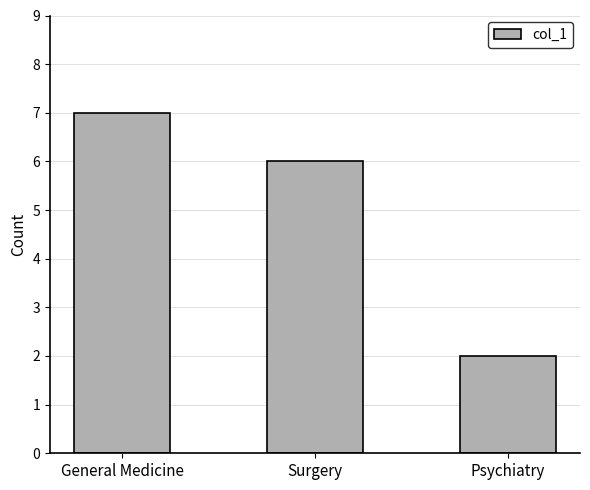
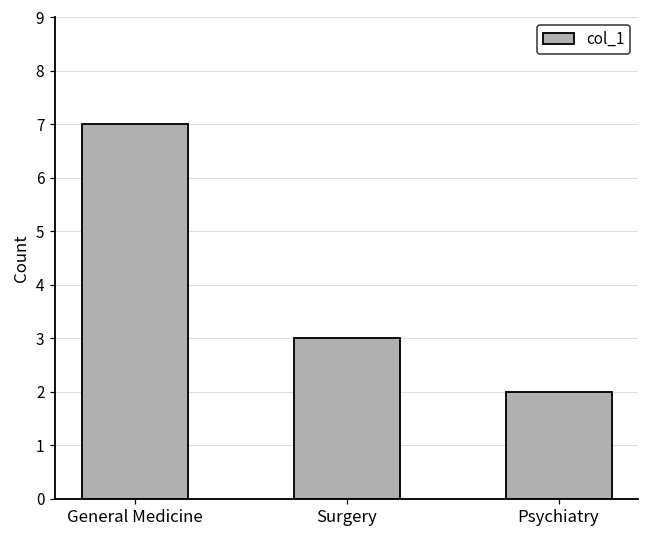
  {
    "General Medicine": 7,
-   "Surgery": 6,
+   "Surgery": 3,
    "Psychiatry": 2
  }
